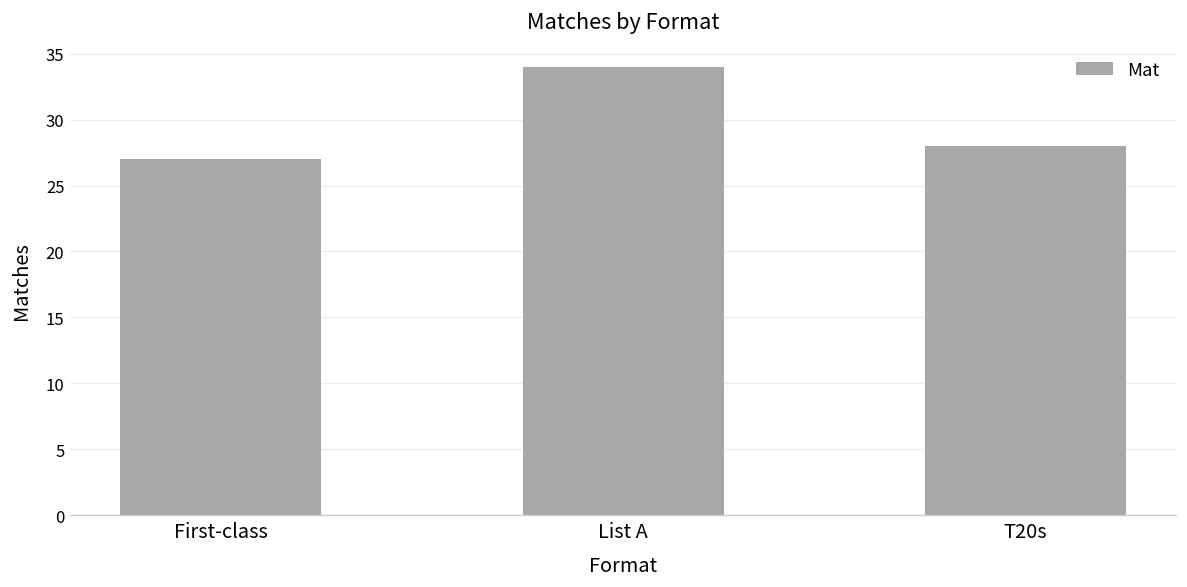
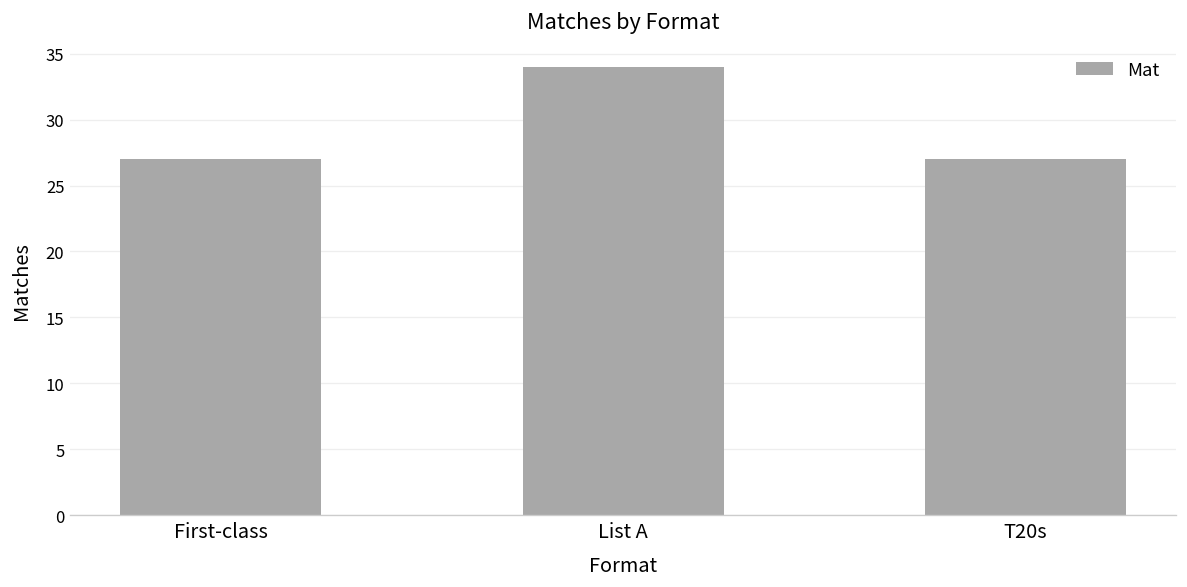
  {
    "First-class": 27,
    "List A": 34,
-   "T20s": 28
+   "T20s": 27
  }
